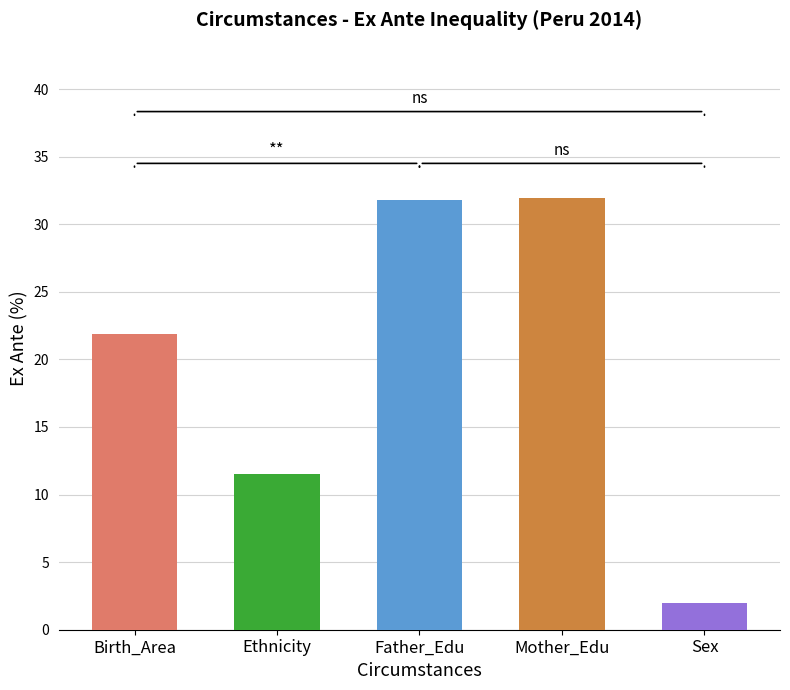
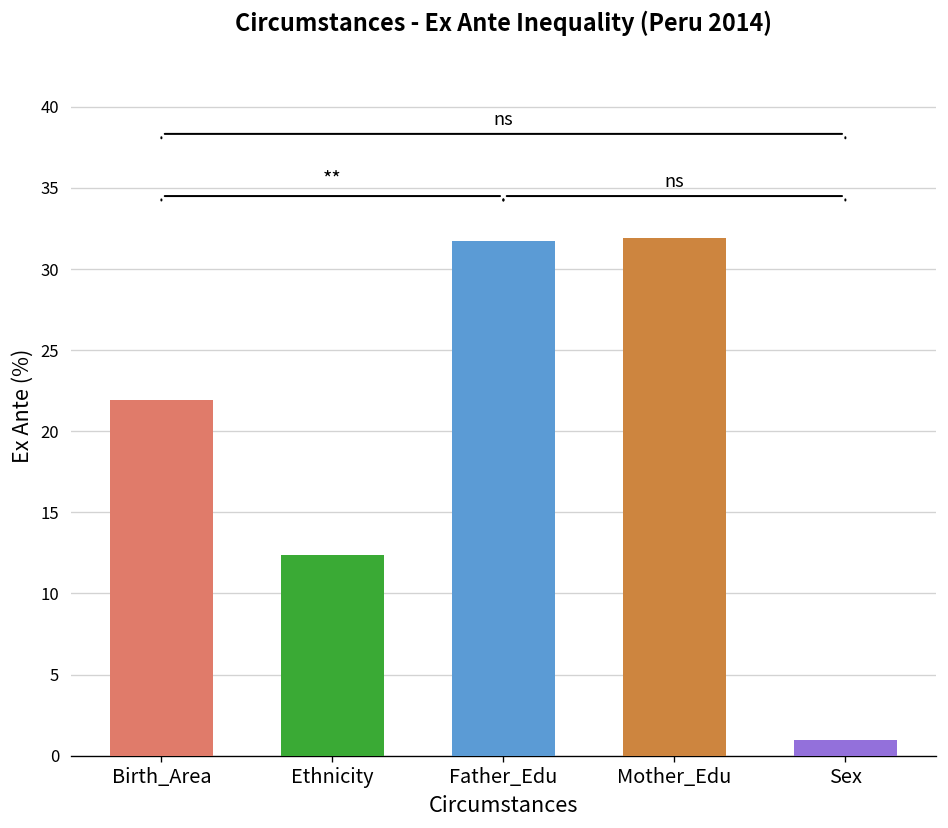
  {
    "Birth_Area": 21.9,
-   "Ethnicity": 11.5,
+   "Ethnicity": 12.3,
    "Father_Edu": 31.8,
    "Mother_Edu": 31.9,
-   "Sex": 1.9
+   "Sex": 1.0
  }
